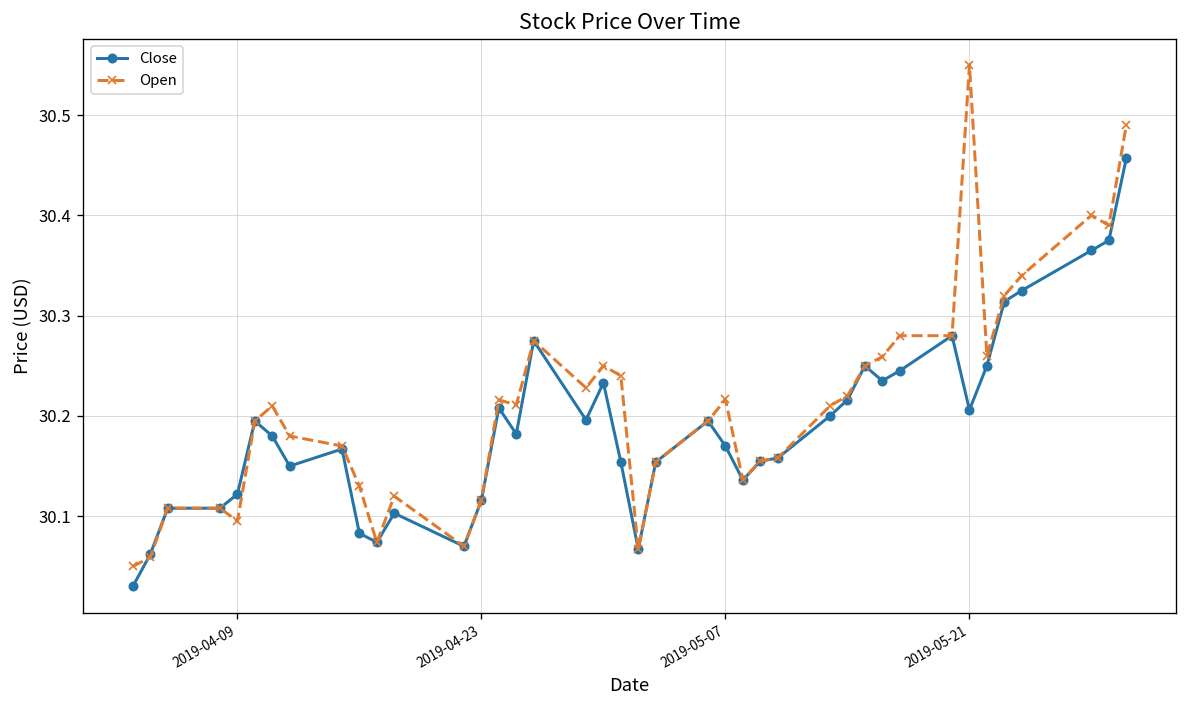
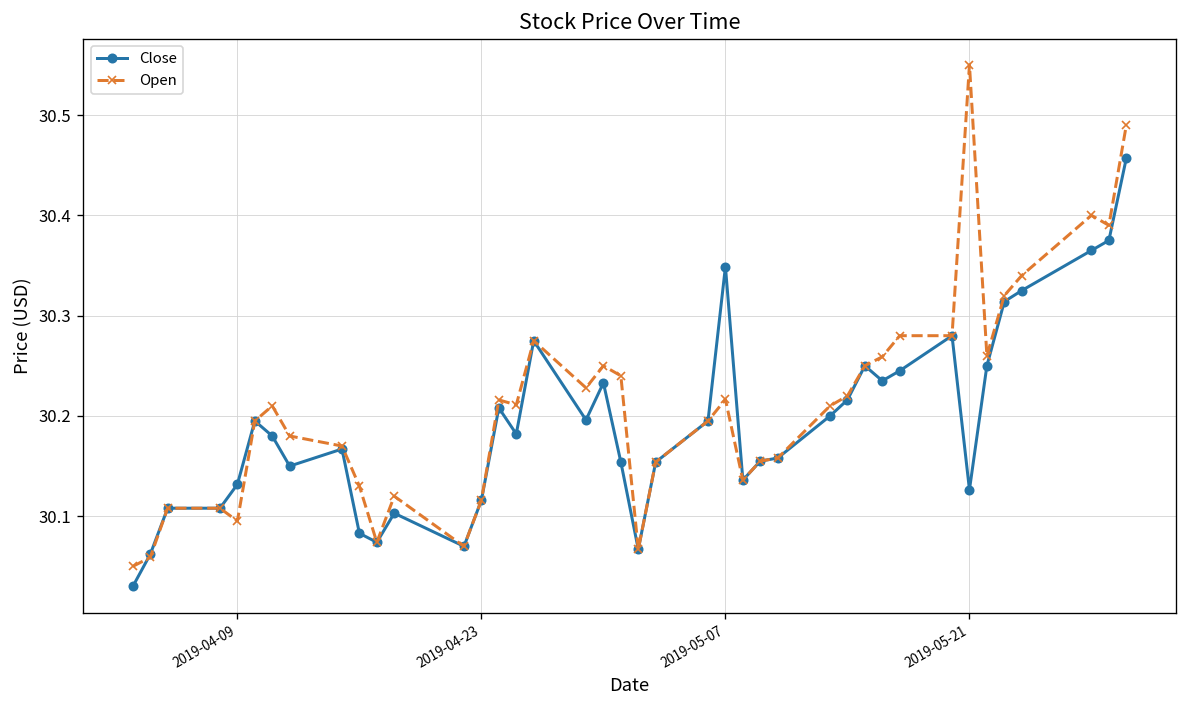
  {
    "Close": {
-     "2019-04-09": 30.12,
-     "2019-05-07": 30.17,
-     "2019-05-21": 30.21
+     "2019-04-09": 30.13,
+     "2019-05-07": 30.35,
+     "2019-05-21": 30.13
    },
    "Open": {
      "2019-04-09": 30.10,
      "2019-05-07": 30.22,
      "2019-05-21": 30.55
    }
  }
